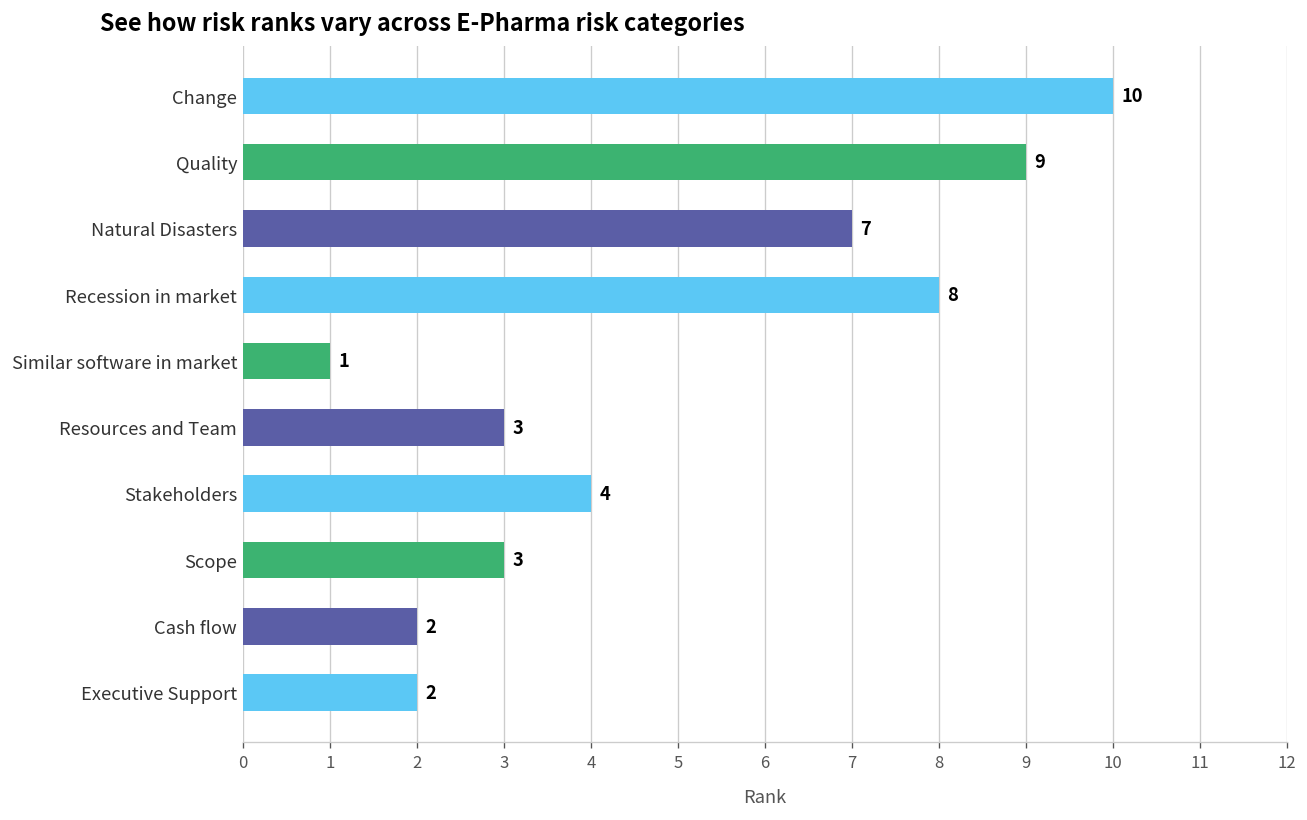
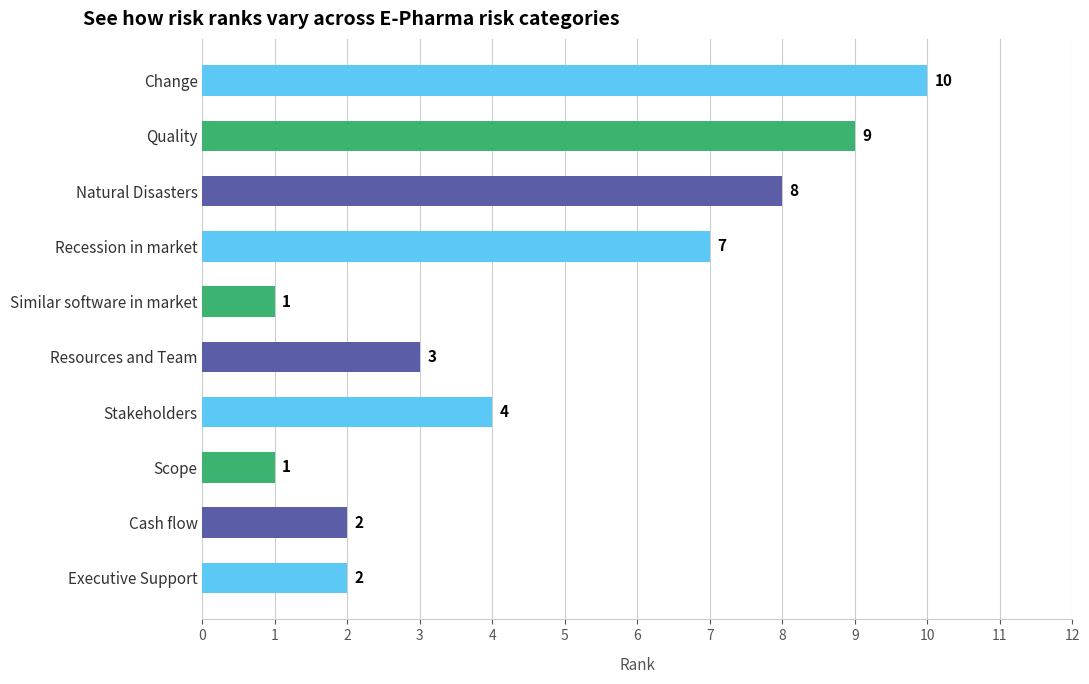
  {
    "Change": 10,
    "Quality": 9,
-   "Natural Disasters": 7,
-   "Recession in market": 8,
+   "Natural Disasters": 8,
+   "Recession in market": 7,
    "Similar software in market": 1,
    "Resources and Team": 3,
    "Stakeholders": 4,
-   "Scope": 3,
+   "Scope": 1,
    "Cash flow": 2,
    "Executive Support": 2
  }
